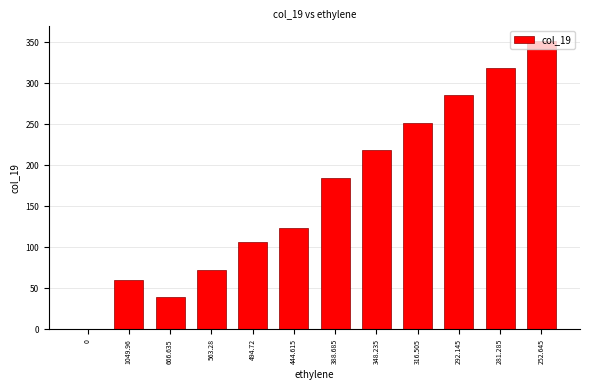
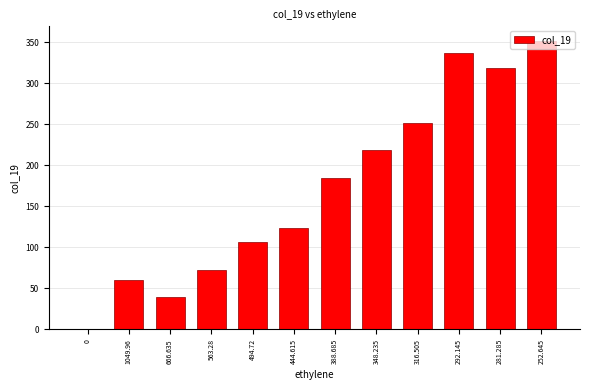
  {
    "0": 0,
    "1049.96": 60,
    "666.635": 40,
    "563.28": 70,
    "494.72": 110,
    "444.615": 120,
    "388.685": 180,
    "348.235": 220,
    "316.505": 250,
-   "292.145": 290,
+   "292.145": 340,
    "281.285": 320
  }
